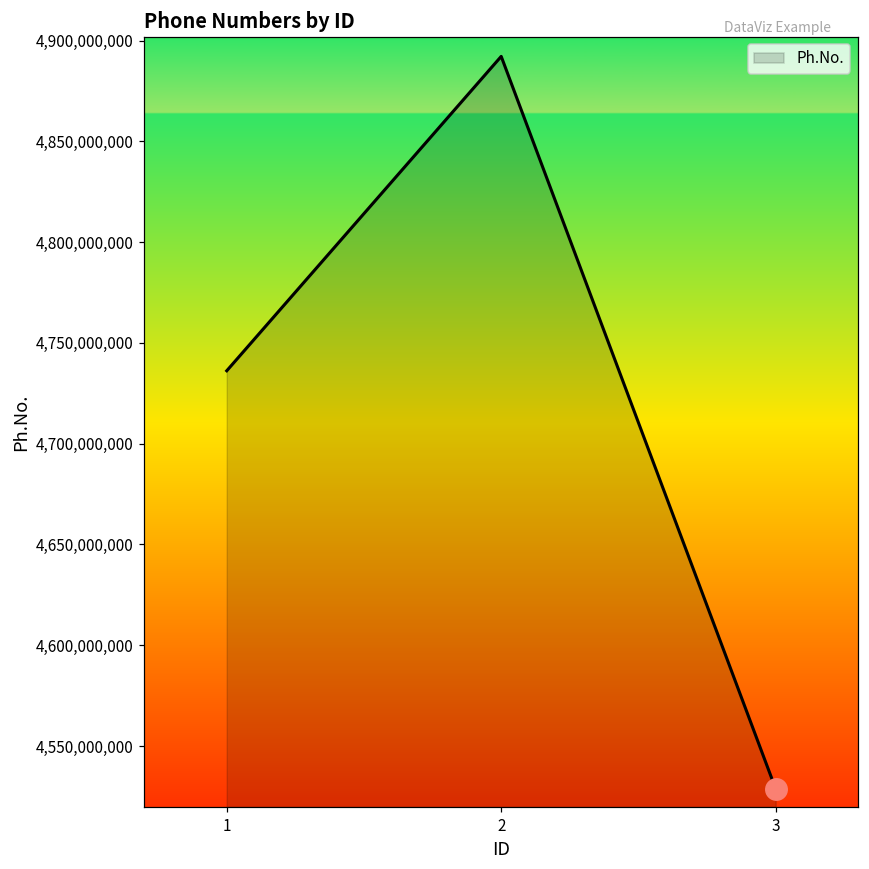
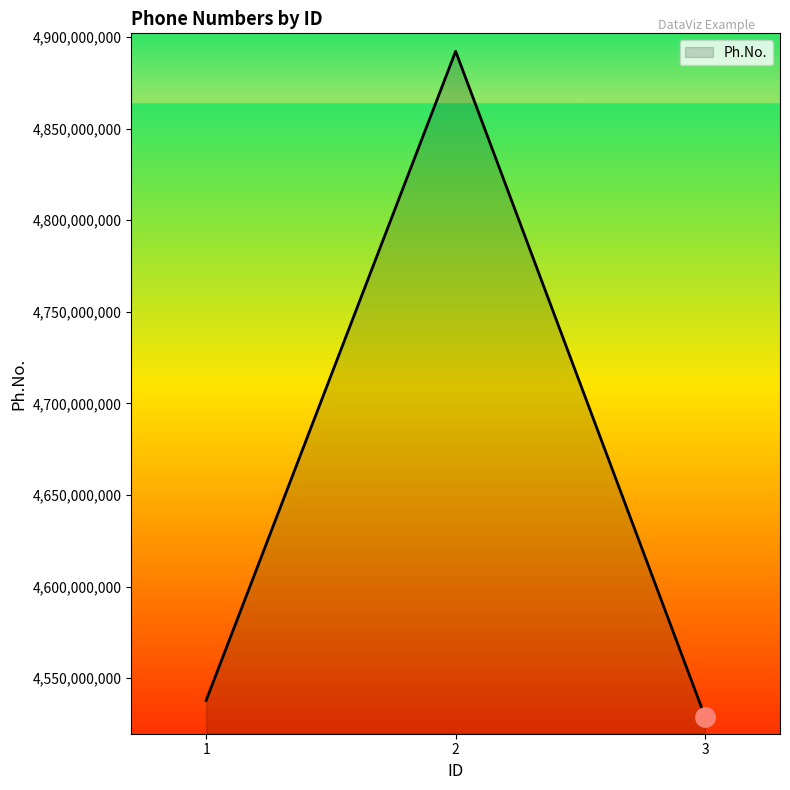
  {
    "Ph.No.": {
-     "1": "4,736,000,000",
+     "1": "4,538,000,000",
      "2": "4,892,000,000"
    }
  }
